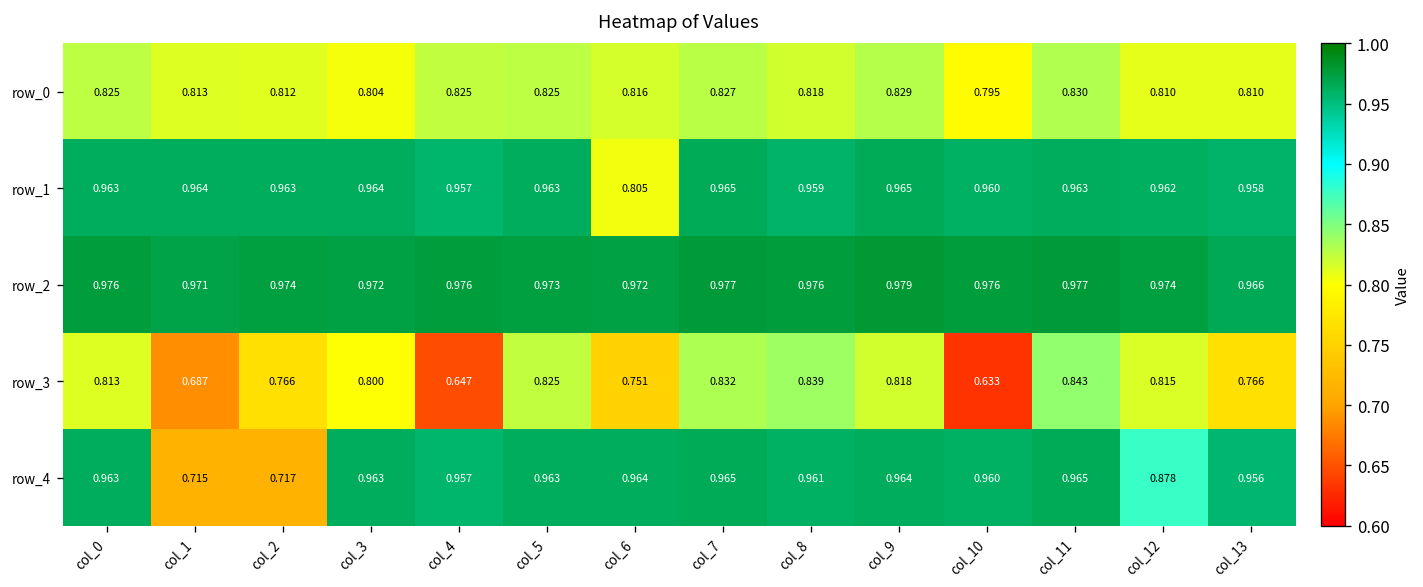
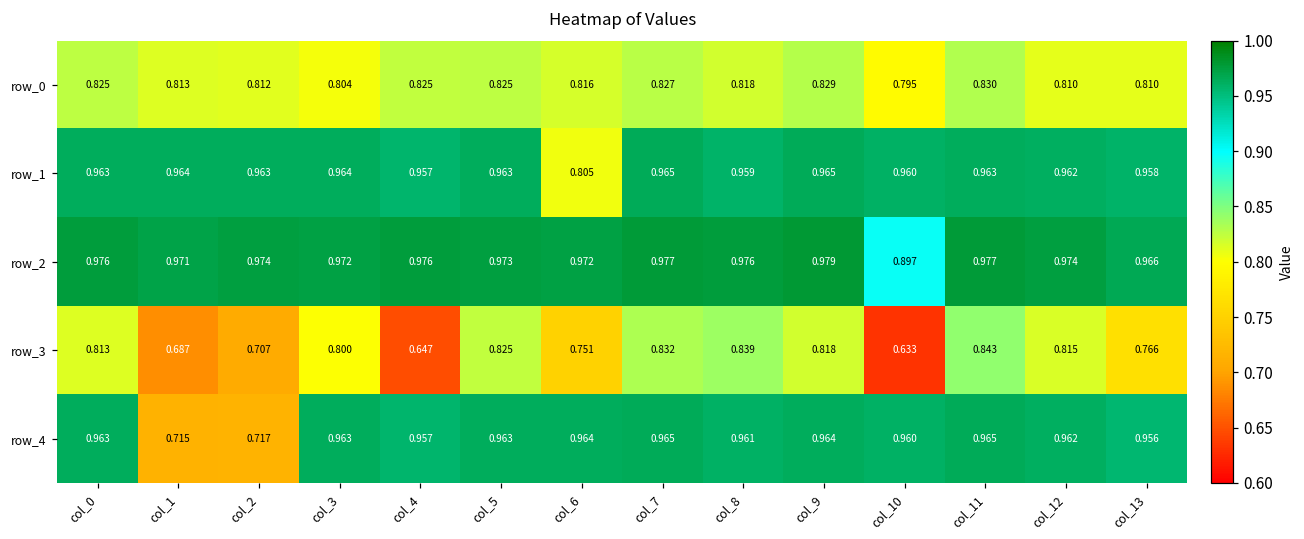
  {
    "row_0": {
      "col_0": 0.825,
      "col_1": 0.813,
      "col_2": 0.812,
      "col_3": 0.804,
      "col_4": 0.825,
      "col_5": 0.825,
      "col_6": 0.816,
      "col_7": 0.827,
      "col_8": 0.818,
      "col_9": 0.829,
      "col_10": 0.795,
      "col_11": 0.830,
      "col_12": 0.810,
      "col_13": 0.810
    },
    "row_1": {
      "col_0": 0.963,
      "col_1": 0.964,
      "col_2": 0.963,
      "col_3": 0.964,
      "col_4": 0.957,
      "col_5": 0.963,
      "col_6": 0.805,
      "col_7": 0.965,
      "col_8": 0.959,
      "col_9": 0.965,
      "col_10": 0.960,
      "col_11": 0.963,
      "col_12": 0.962,
      "col_13": 0.958
    },
    "row_2": {
      "col_0": 0.976,
      "col_1": 0.971,
      "col_2": 0.974,
      "col_3": 0.972,
      "col_4": 0.976,
      "col_5": 0.973,
      "col_6": 0.972,
      "col_7": 0.977,
      "col_8": 0.976,
      "col_9": 0.979,
-     "col_10": 0.976,
+     "col_10": 0.897,
      "col_11": 0.977,
      "col_12": 0.974,
      "col_13": 0.966
    },
    "row_3": {
      "col_0": 0.813,
      "col_1": 0.687,
-     "col_2": 0.766,
+     "col_2": 0.707,
      "col_3": 0.800,
      "col_4": 0.647,
      "col_5": 0.825,
      "col_6": 0.751,
      "col_7": 0.832,
      "col_8": 0.839,
      "col_9": 0.818,
      "col_10": 0.633,
      "col_11": 0.843,
      "col_12": 0.815,
      "col_13": 0.766
    },
    "row_4": {
      "col_0": 0.963,
      "col_1": 0.715,
      "col_2": 0.717,
      "col_3": 0.963,
      "col_4": 0.957,
      "col_5": 0.963,
      "col_6": 0.964,
      "col_7": 0.965,
      "col_8": 0.961,
      "col_9": 0.964,
      "col_10": 0.960,
      "col_11": 0.965,
-     "col_12": 0.878,
+     "col_12": 0.962,
      "col_13": 0.956
    }
  }
